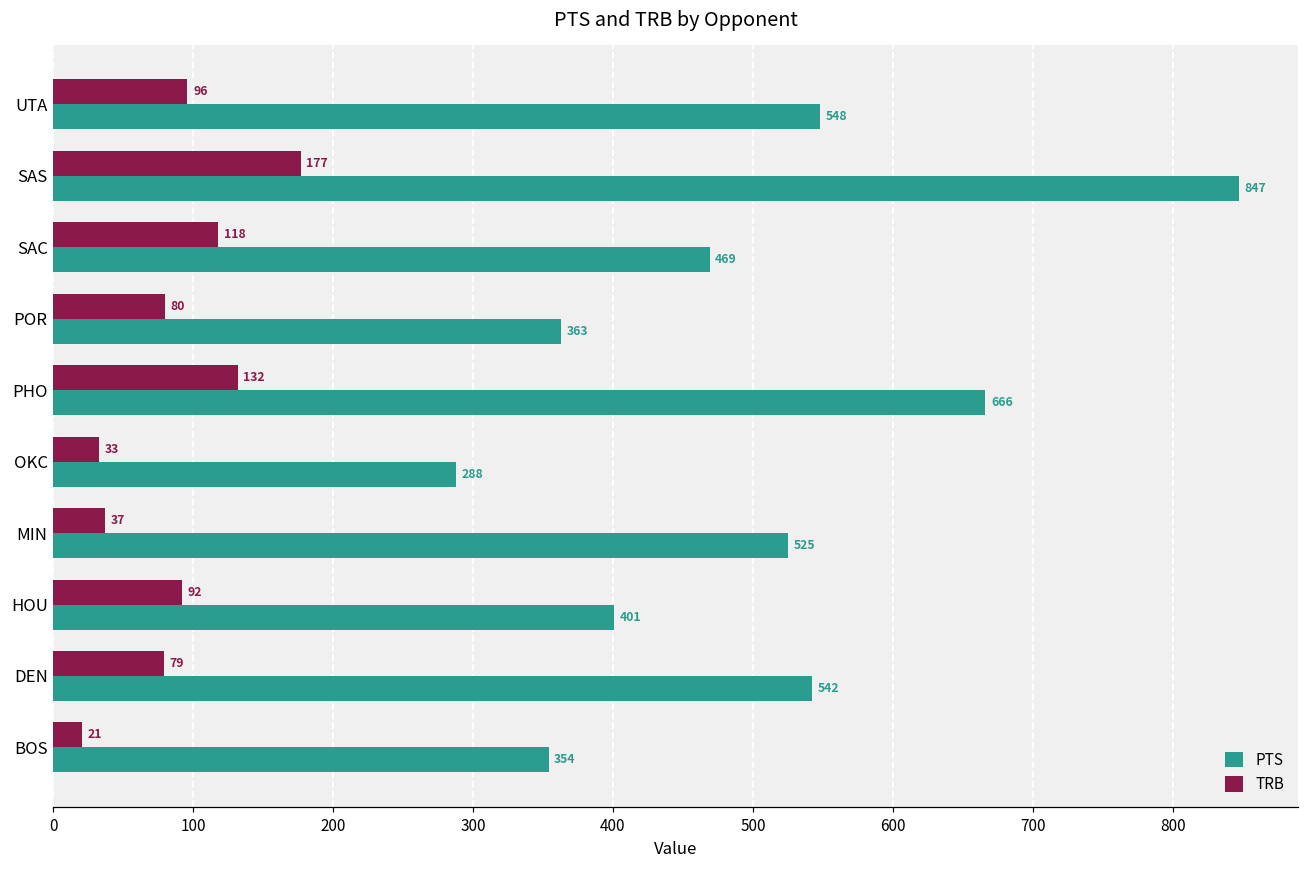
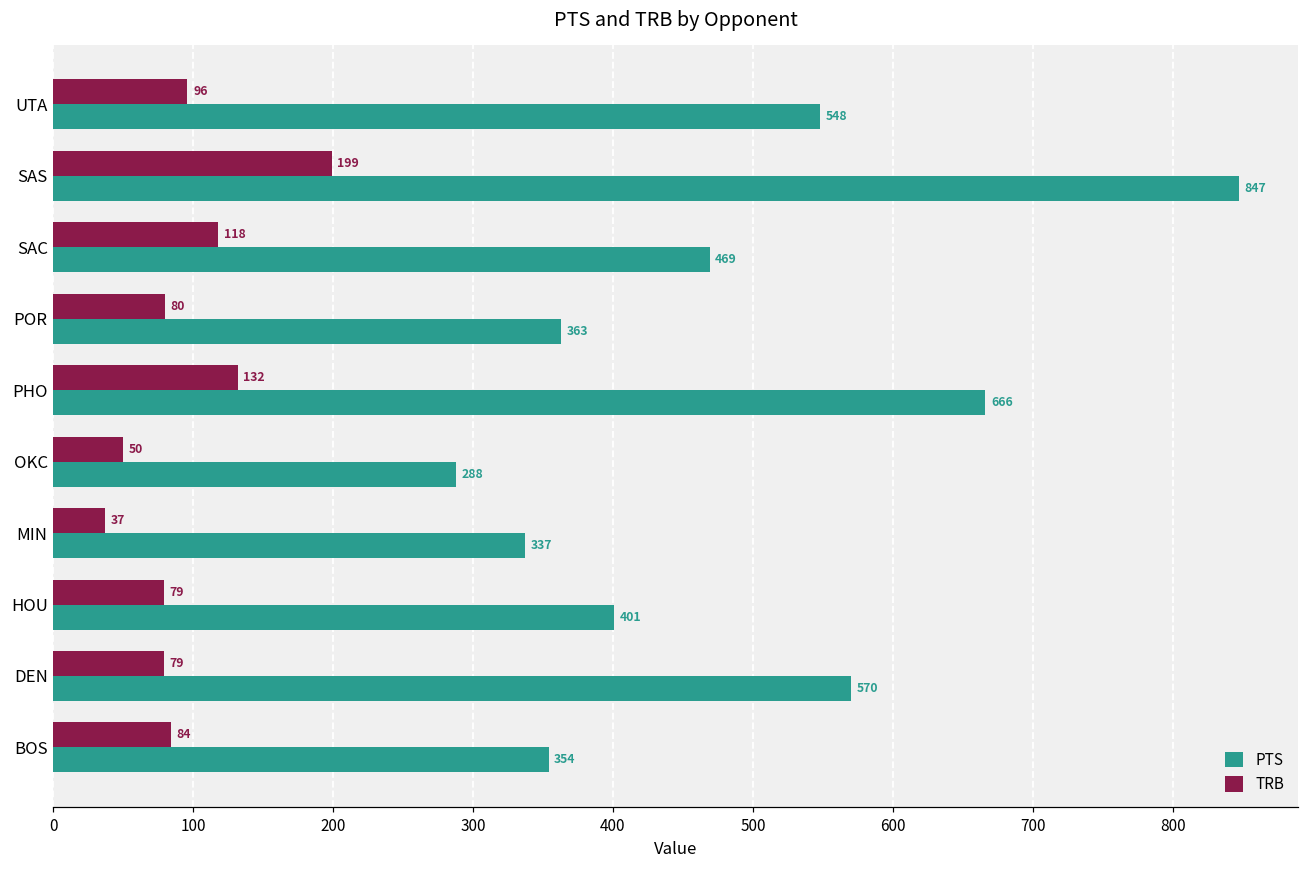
  {
    "PTS": {
      "UTA": 548,
      "SAS": 847,
      "SAC": 469,
      "POR": 363,
      "PHO": 666,
      "OKC": 288,
-     "MIN": 525,
+     "MIN": 337,
      "HOU": 401,
-     "DEN": 542,
+     "DEN": 570,
      "BOS": 354
    },
    "TRB": {
      "UTA": 96,
-     "SAS": 177,
+     "SAS": 199,
      "SAC": 118,
      "POR": 80,
      "PHO": 132,
-     "OKC": 33,
+     "OKC": 50,
      "MIN": 37,
-     "HOU": 92,
+     "HOU": 79,
      "DEN": 79,
-     "BOS": 21
+     "BOS": 84
    }
  }
